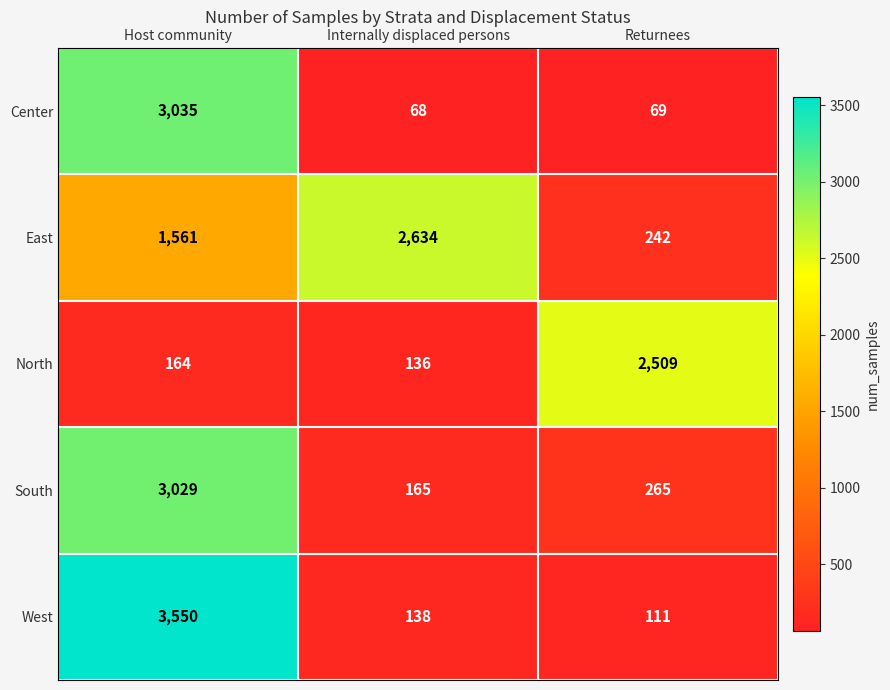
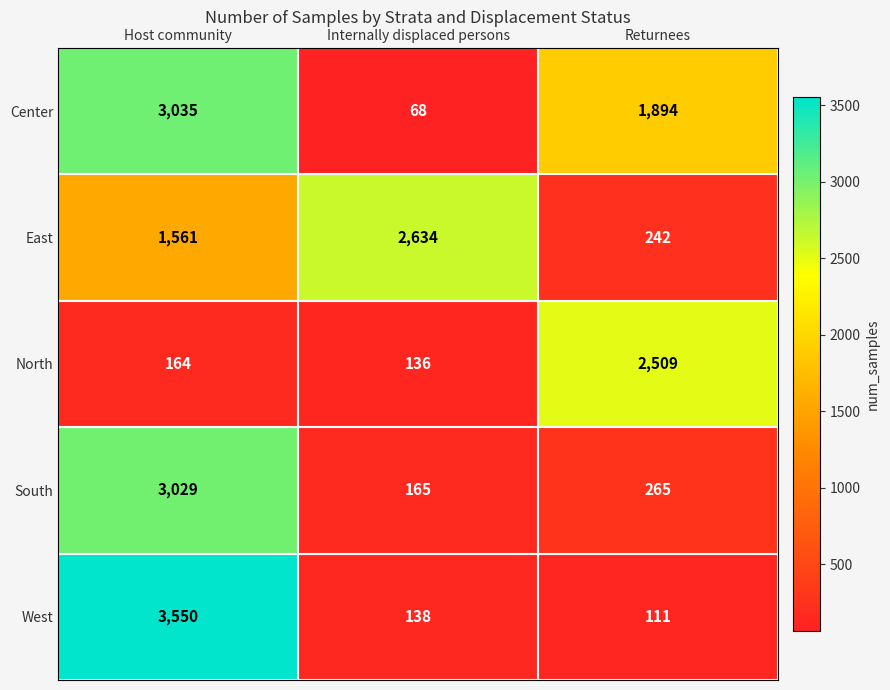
  {
    "Center": {
      "Host community": "3,035",
      "Internally displaced persons": "68",
-     "Returnees": "69"
+     "Returnees": "1,894"
    },
    "East": {
      "Host community": "1,561",
      "Internally displaced persons": "2,634",
      "Returnees": "242"
    },
    "North": {
      "Host community": "164",
      "Internally displaced persons": "136",
      "Returnees": "2,509"
    },
    "South": {
      "Host community": "3,029",
      "Internally displaced persons": "165",
      "Returnees": "265"
    },
    "West": {
      "Host community": "3,550",
      "Internally displaced persons": "138",
      "Returnees": "111"
    }
  }
